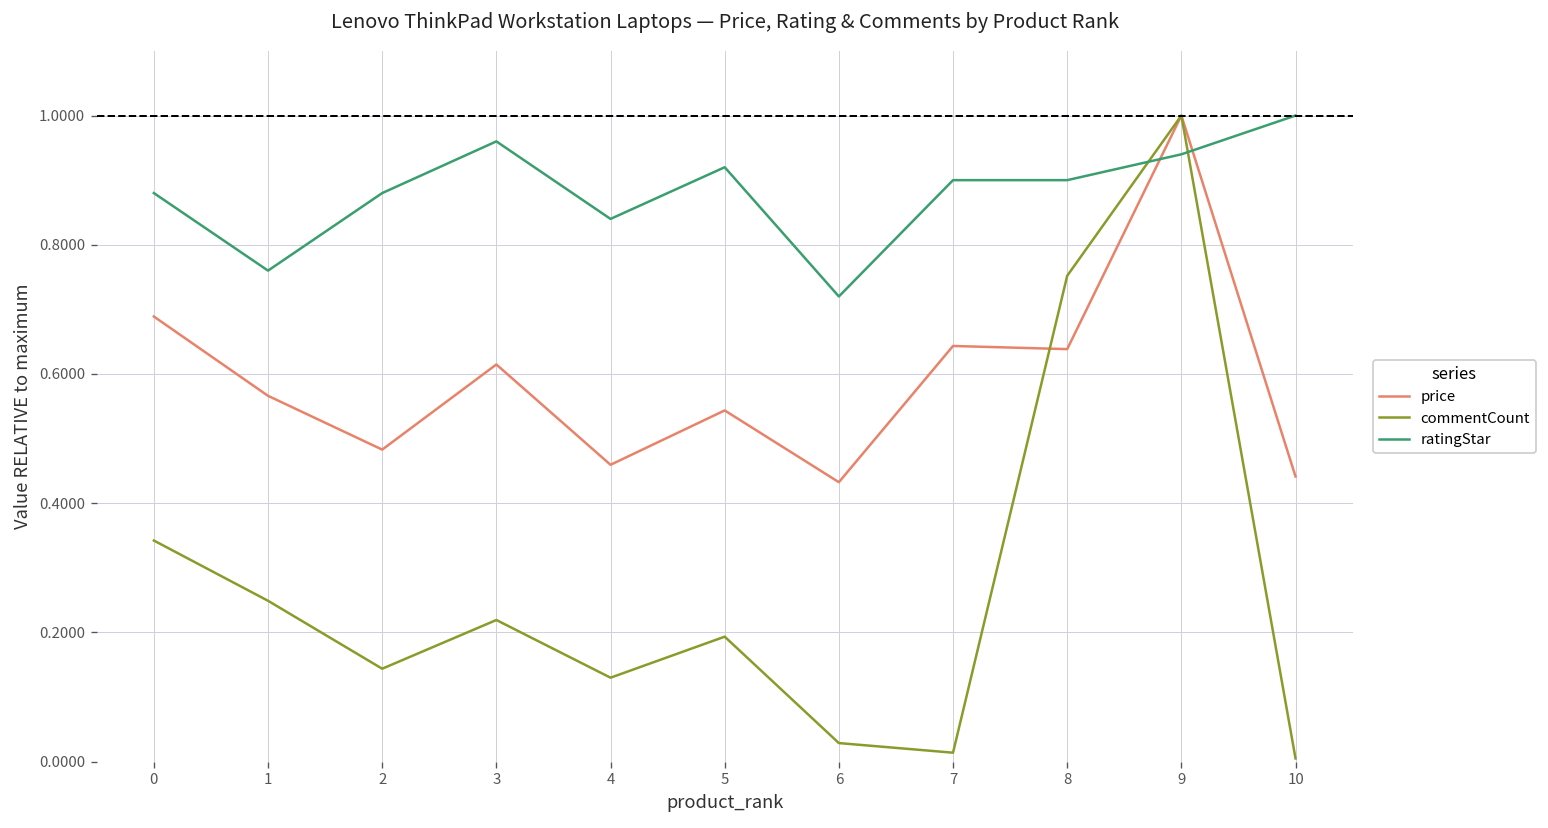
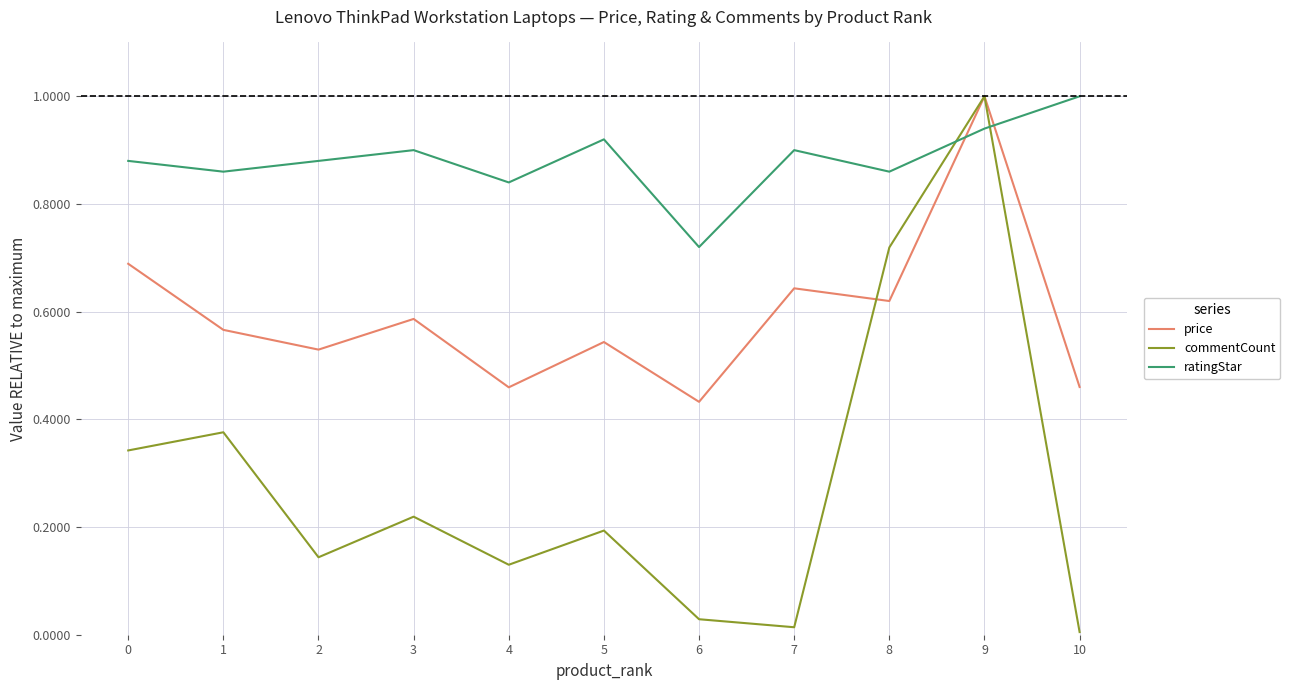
  {
    "price": {
      "0": 0.69,
      "1": 0.57,
-     "2": 0.48,
-     "3": 0.61,
+     "2": 0.53,
+     "3": 0.59,
      "4": 0.46,
      "5": 0.54,
      "6": 0.43,
      "7": 0.64,
-     "8": 0.64,
-     "10": 0.44
+     "8": 0.62,
+     "10": 0.46
    },
    "commentCount": {
      "0": 0.34,
-     "1": 0.25,
+     "1": 0.38,
      "2": 0.14,
      "3": 0.22,
      "4": 0.13,
      "5": 0.19,
      "6": 0.03,
      "7": 0.01,
-     "8": 0.75,
+     "8": 0.72,
      "10": 0.00
    },
    "ratingStar": {
      "0": 0.88,
-     "1": 0.76,
+     "1": 0.86,
      "2": 0.88,
-     "3": 0.96,
+     "3": 0.90,
      "4": 0.84,
      "5": 0.92,
      "6": 0.72,
      "7": 0.90,
-     "8": 0.90,
+     "8": 0.86,
      "9": 0.94,
      "10": 1.00
    }
  }
